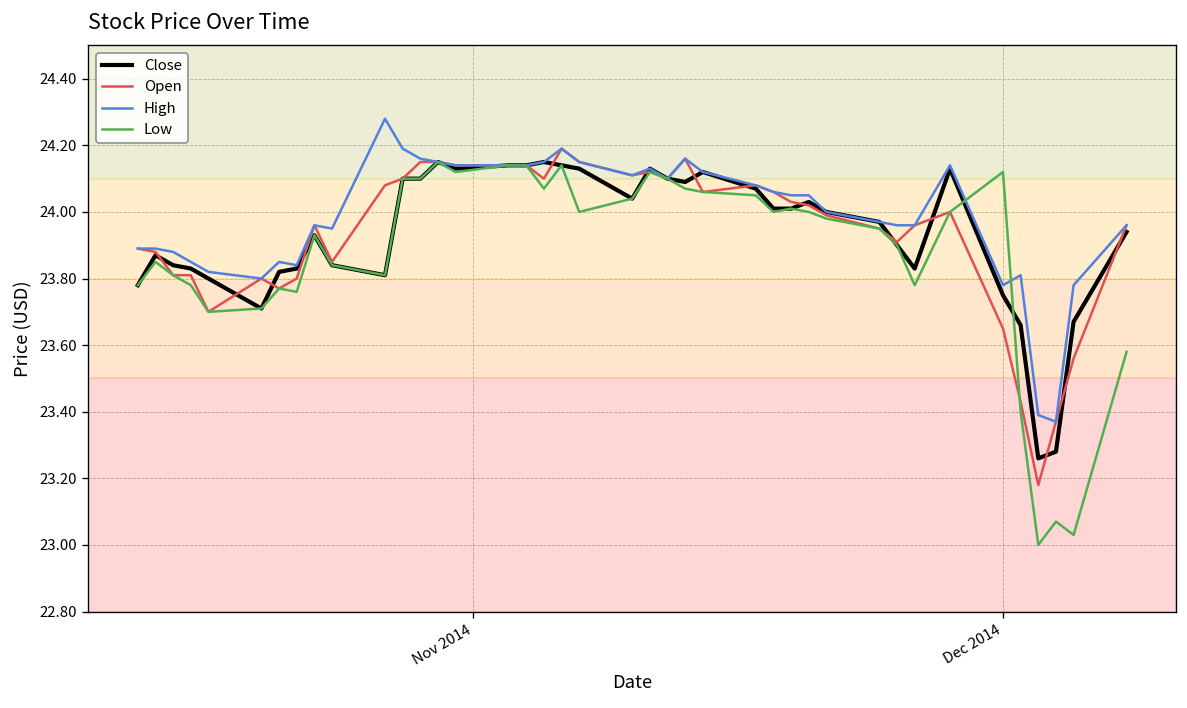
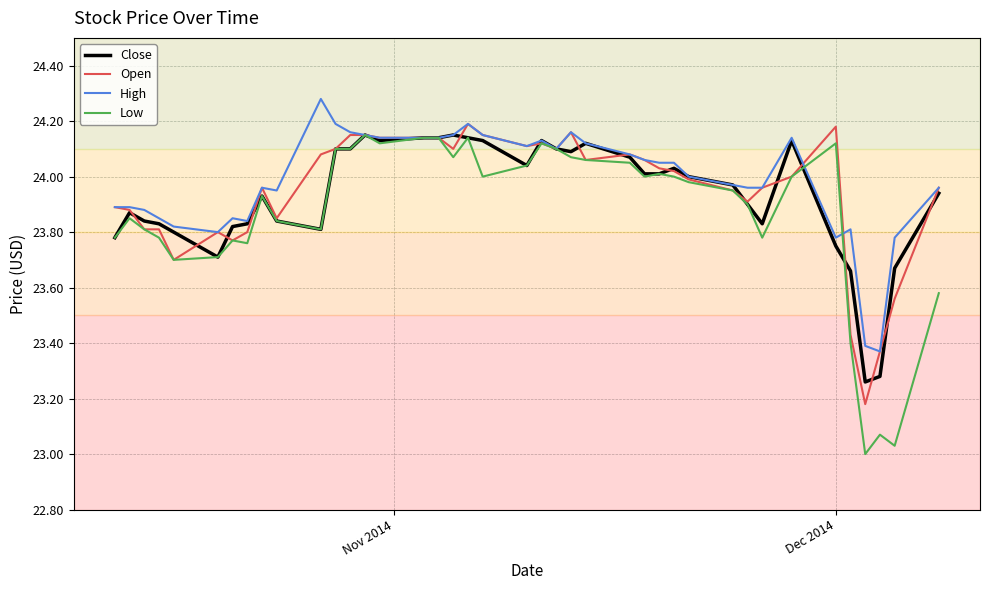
  {
    "Close": {
      "Dec 2014": 23.75
    },
    "Open": {
-     "Dec 2014": 23.65
+     "Dec 2014": 24.18
    },
    "High": {
      "Dec 2014": 23.78
    },
    "Low": {
      "Dec 2014": 24.12
    }
  }
